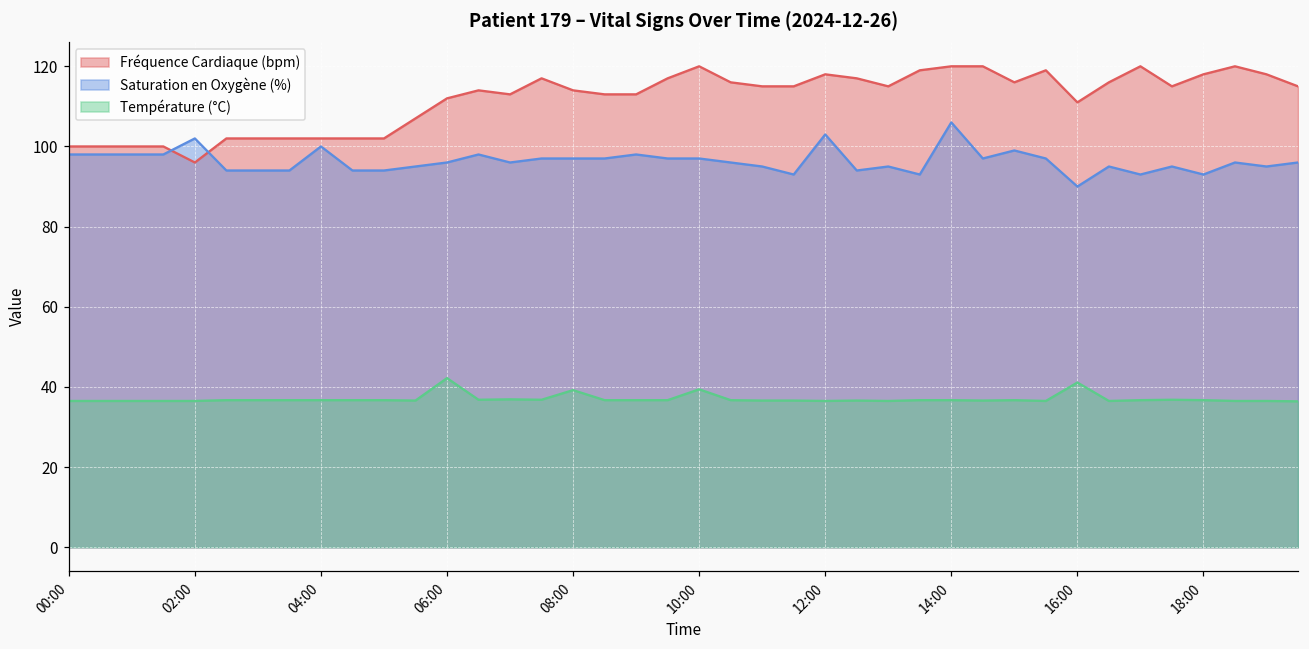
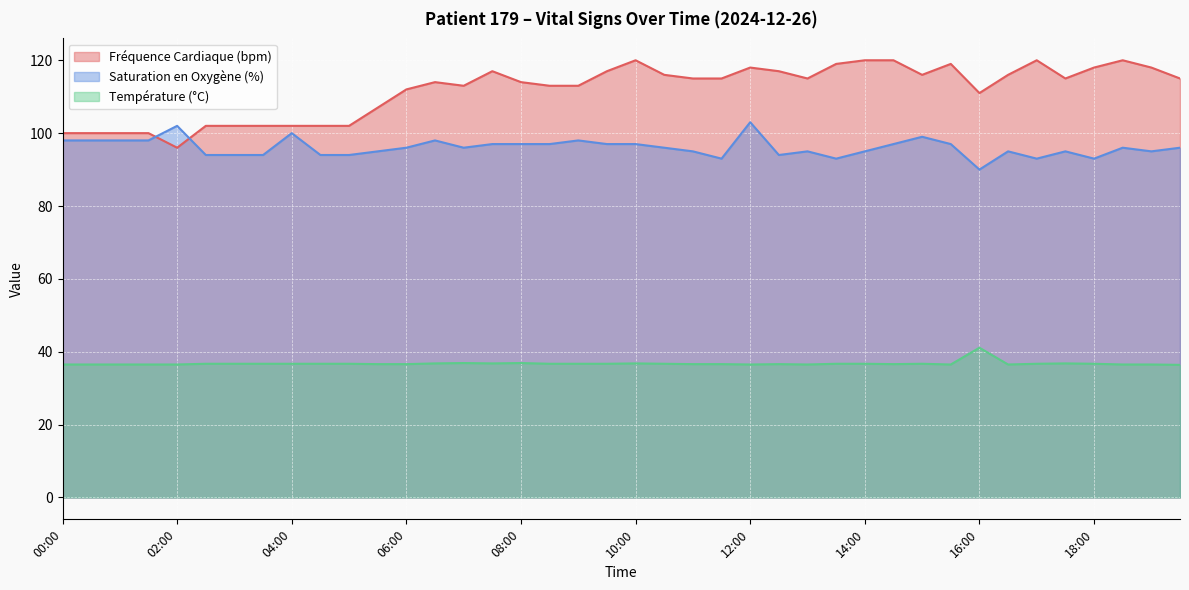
  {
    "Fréquence Cardiaque (bpm)": {
      "00:00": 100,
      "02:00": 96,
      "04:00": 102,
      "06:00": 112,
      "08:00": 114,
      "10:00": 120,
      "12:00": 118,
      "14:00": 120,
      "16:00": 111,
      "18:00": 118
    },
    "Saturation en Oxygène (%)": {
      "00:00": 98,
      "02:00": 102,
      "04:00": 100,
      "06:00": 96,
      "08:00": 97,
      "10:00": 97,
      "12:00": 103,
-     "14:00": 106,
+     "14:00": 95,
      "16:00": 90,
      "18:00": 93
    },
    "Température (°C)": {
      "00:00": 37,
      "02:00": 37,
      "04:00": 37,
-     "06:00": 42,
-     "08:00": 39,
-     "10:00": 39,
+     "06:00": 37,
+     "08:00": 37,
+     "10:00": 37,
      "12:00": 37,
      "14:00": 37,
      "16:00": 41,
      "18:00": 37
    }
  }
